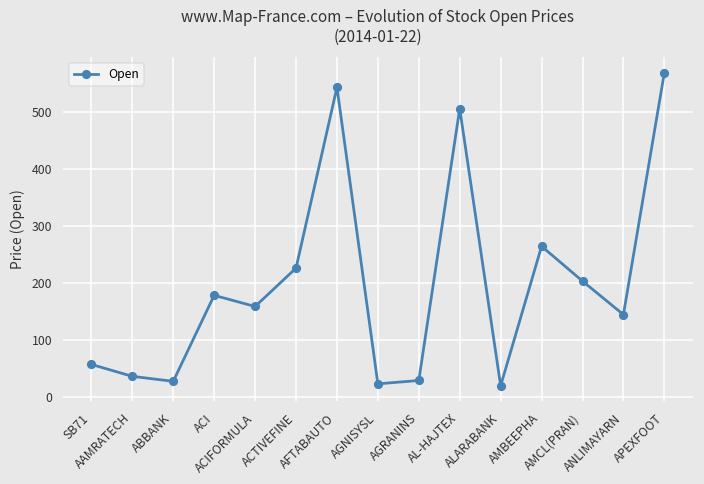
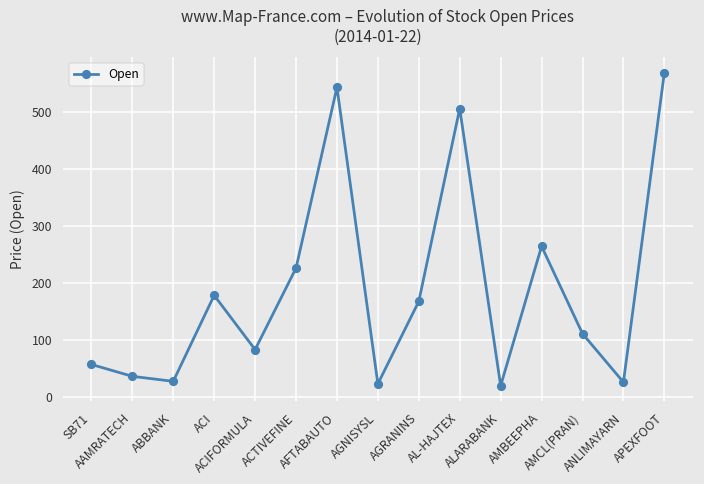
  {
    "SB71": 60,
    "AAMRATECH": 40,
    "ABBANK": 30,
    "ACI": 180,
-   "ACIFORMULA": 160,
+   "ACIFORMULA": 80,
    "ACTIVEFINE": 230,
    "AFTABAUTO": 540,
    "AGNISYSL": 20,
-   "AGRANINS": 30,
+   "AGRANINS": 170,
    "AL-HAJTEX": 510,
    "ALARABANK": 20,
    "AMBEEPHA": 270,
-   "AMCL(PRAN)": 200,
-   "ANLIMAYARN": 150,
+   "AMCL(PRAN)": 110,
+   "ANLIMAYARN": 30,
    "APEXFOOT": 570
  }
